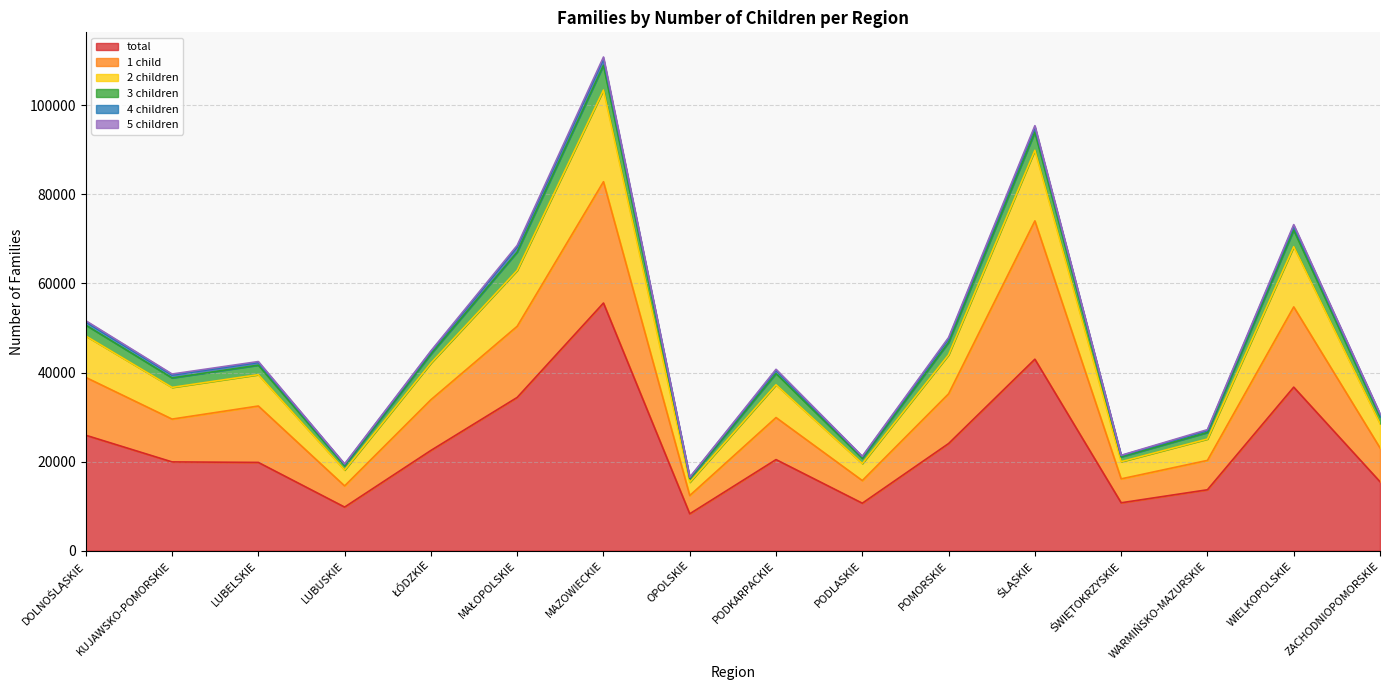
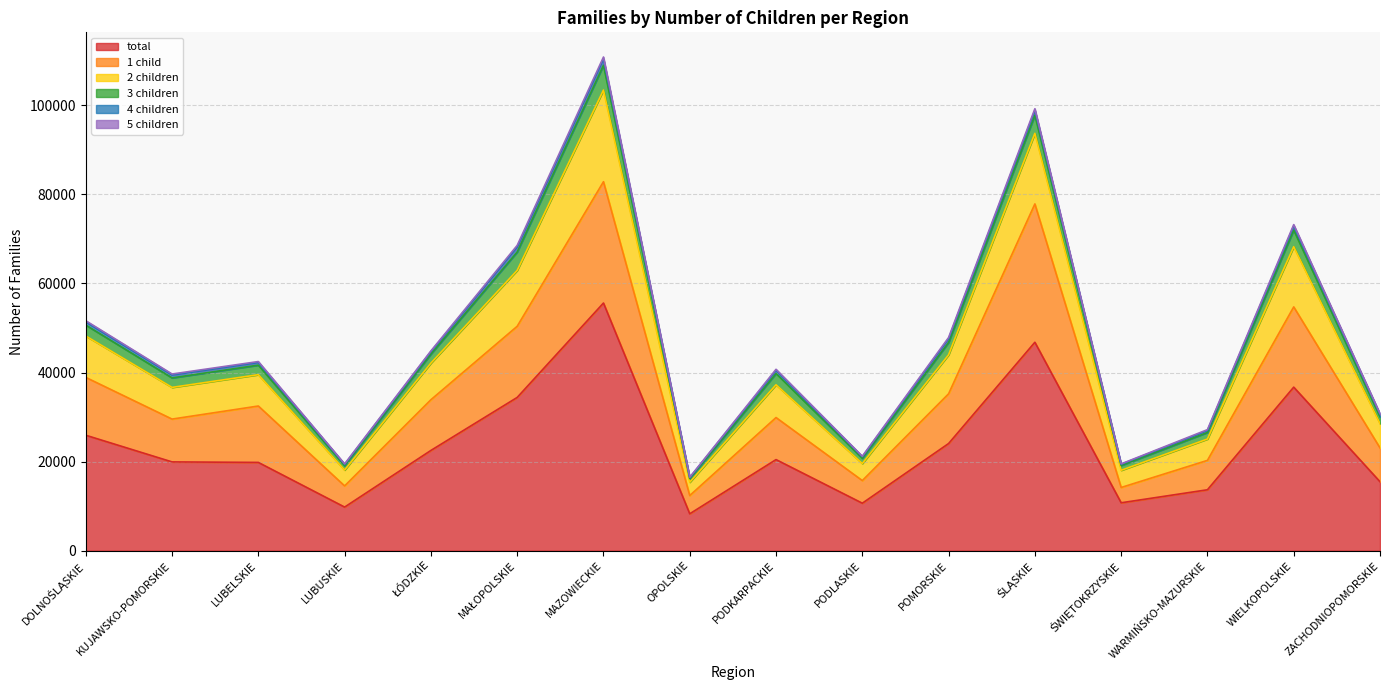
  {
    "total": {
      "DOLNOŚLĄSKIE": 26000,
      "KUJAWSKO-POMORSKIE": 20000,
      "LUBELSKIE": 20000,
      "LUBUSKIE": 10000,
      "ŁÓDZKIE": 23000,
      "MAŁOPOLSKIE": 34000,
      "MAZOWIECKIE": 56000,
      "OPOLSKIE": 8000,
      "PODKARPACKIE": 20000,
      "PODLASKIE": 11000,
      "POMORSKIE": 24000,
-     "ŚLĄSKIE": 43000,
+     "ŚLĄSKIE": 47000,
      "ŚWIĘTOKRZYSKIE": 11000,
      "WARMIŃSKO-MAZURSKIE": 14000,
      "WIELKOPOLSKIE": 37000,
      "ZACHODNIOPOMORSKIE": 15000
    },
    "1 child": {
      "DOLNOŚLĄSKIE": 13000,
      "KUJAWSKO-POMORSKIE": 10000,
      "LUBELSKIE": 13000,
      "LUBUSKIE": 5000,
      "ŁÓDZKIE": 11000,
      "MAŁOPOLSKIE": 16000,
      "MAZOWIECKIE": 27000,
      "OPOLSKIE": 4000,
      "PODKARPACKIE": 9000,
      "PODLASKIE": 5000,
      "POMORSKIE": 11000,
      "ŚLĄSKIE": 31000,
-     "ŚWIĘTOKRZYSKIE": 5000,
+     "ŚWIĘTOKRZYSKIE": 3000,
      "WARMIŃSKO-MAZURSKIE": 7000,
      "WIELKOPOLSKIE": 18000,
      "ZACHODNIOPOMORSKIE": 8000
    },
    "2 children": {
      "DOLNOŚLĄSKIE": 9000,
      "KUJAWSKO-POMORSKIE": 7000,
      "LUBELSKIE": 7000,
      "LUBUSKIE": 4000,
      "ŁÓDZKIE": 8000,
      "MAŁOPOLSKIE": 13000,
      "MAZOWIECKIE": 21000,
      "OPOLSKIE": 3000,
      "PODKARPACKIE": 7000,
      "PODLASKIE": 4000,
      "POMORSKIE": 9000,
      "ŚLĄSKIE": 16000,
      "ŚWIĘTOKRZYSKIE": 4000,
      "WARMIŃSKO-MAZURSKIE": 5000,
      "WIELKOPOLSKIE": 14000,
      "ZACHODNIOPOMORSKIE": 5000
    },
    "3 children": {
      "DOLNOŚLĄSKIE": 2000,
      "KUJAWSKO-POMORSKIE": 2000,
      "LUBELSKIE": 2000,
      "MAŁOPOLSKIE": 4000,
      "MAZOWIECKIE": 6000,
      "PODKARPACKIE": 3000,
      "POMORSKIE": 3000,
      "ŚLĄSKIE": 4000,
      "WIELKOPOLSKIE": 4000
    }
  }
